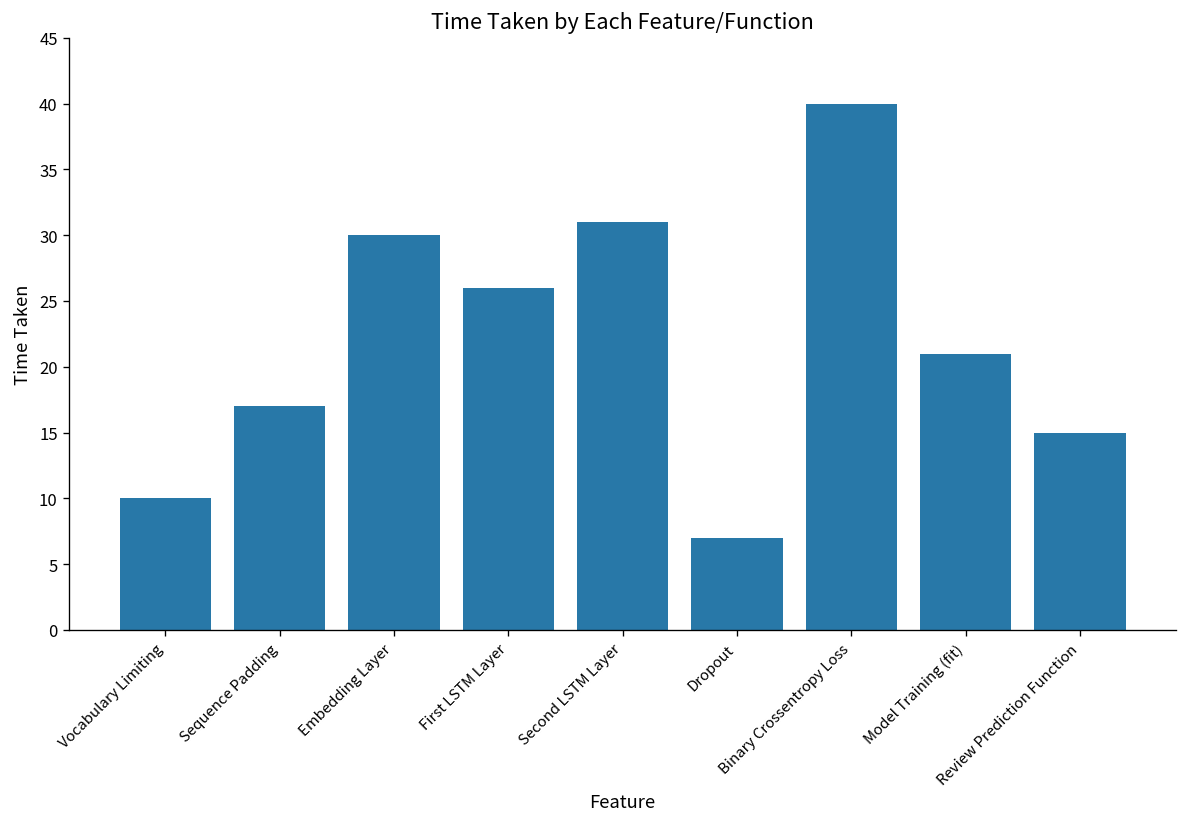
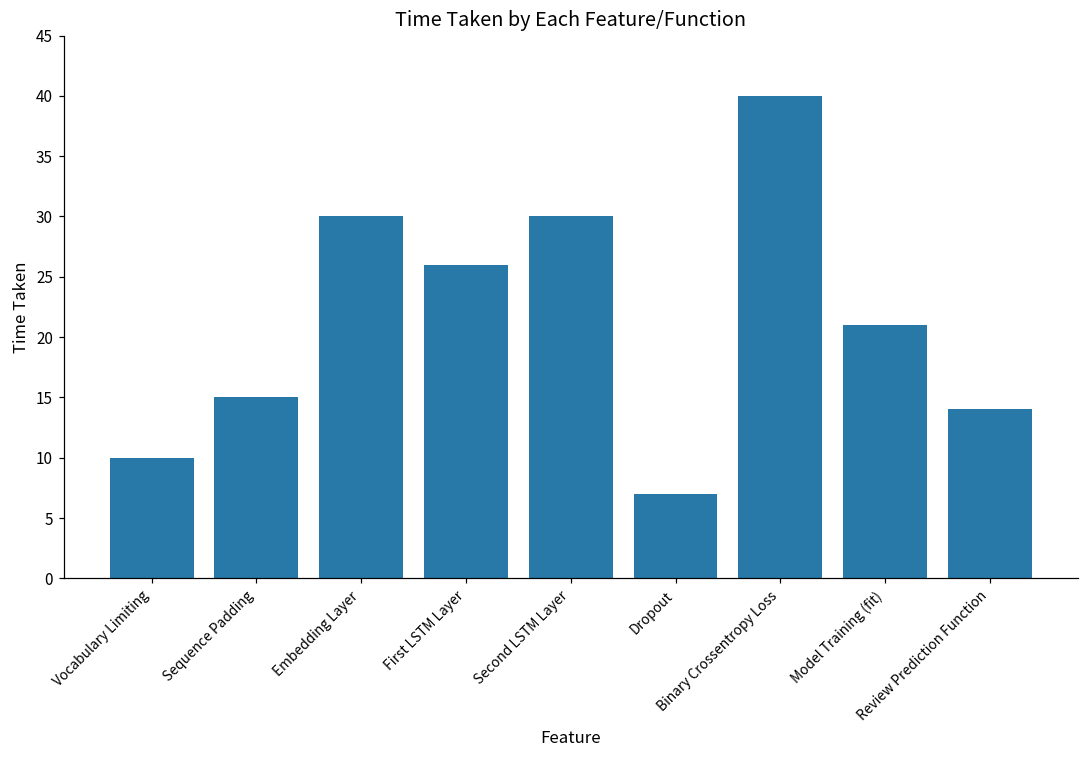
  {
    "Vocabulary Limiting": 10,
-   "Sequence Padding": 17,
+   "Sequence Padding": 15,
    "Embedding Layer": 30,
    "First LSTM Layer": 26,
-   "Second LSTM Layer": 31,
+   "Second LSTM Layer": 30,
    "Dropout": 7,
    "Binary Crossentropy Loss": 40,
    "Model Training (fit)": 21,
-   "Review Prediction Function": 15
+   "Review Prediction Function": 14
  }
